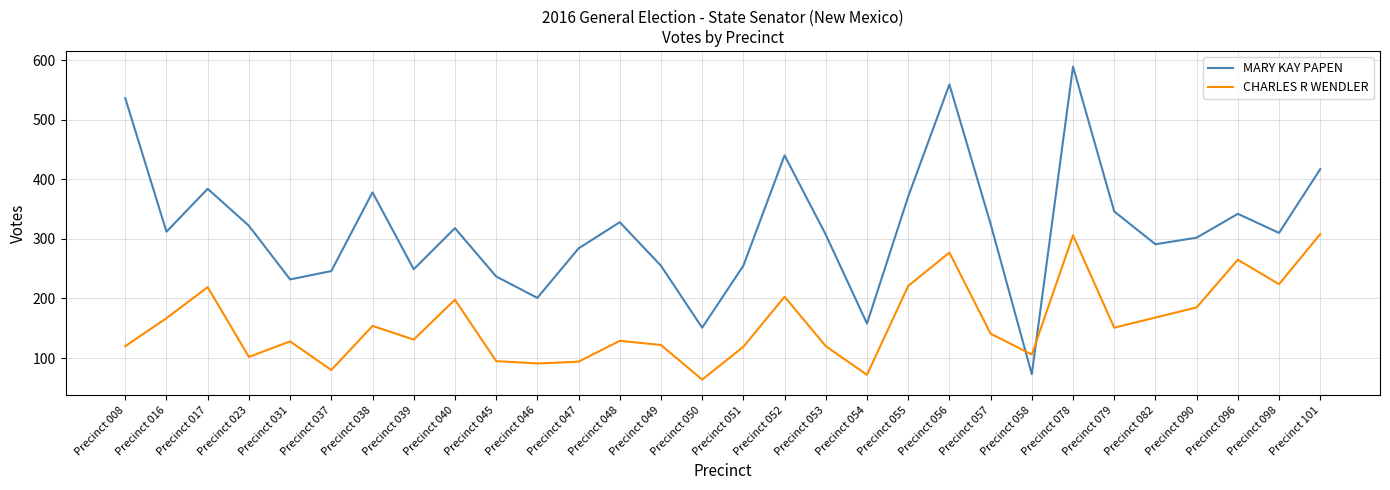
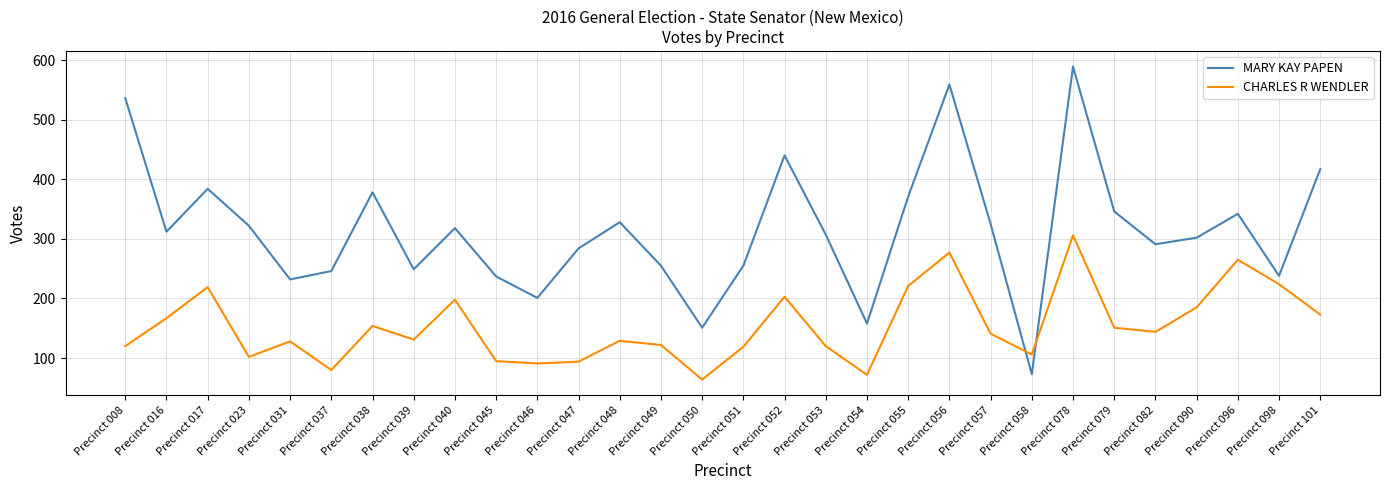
  {
    "MARY KAY PAPEN": {
      "Precinct 008": 540,
      "Precinct 016": 310,
      "Precinct 017": 380,
      "Precinct 023": 320,
      "Precinct 031": 230,
      "Precinct 037": 250,
      "Precinct 038": 380,
      "Precinct 039": 250,
      "Precinct 040": 320,
      "Precinct 045": 240,
      "Precinct 046": 200,
      "Precinct 047": 280,
      "Precinct 048": 330,
      "Precinct 049": 260,
      "Precinct 050": 150,
      "Precinct 051": 260,
      "Precinct 052": 440,
      "Precinct 053": 310,
      "Precinct 054": 160,
      "Precinct 055": 370,
      "Precinct 056": 560,
      "Precinct 057": 330,
      "Precinct 058": 70,
      "Precinct 078": 590,
      "Precinct 079": 350,
      "Precinct 082": 290,
      "Precinct 090": 300,
      "Precinct 096": 340,
-     "Precinct 098": 310,
+     "Precinct 098": 240,
      "Precinct 101": 420
    },
    "CHARLES R WENDLER": {
      "Precinct 008": 120,
      "Precinct 016": 170,
      "Precinct 017": 220,
      "Precinct 023": 100,
      "Precinct 031": 130,
      "Precinct 037": 80,
      "Precinct 038": 150,
      "Precinct 039": 130,
      "Precinct 040": 200,
      "Precinct 045": 100,
      "Precinct 046": 90,
      "Precinct 047": 90,
      "Precinct 048": 130,
      "Precinct 049": 120,
      "Precinct 050": 60,
      "Precinct 051": 120,
      "Precinct 052": 200,
      "Precinct 053": 120,
      "Precinct 054": 70,
      "Precinct 055": 220,
      "Precinct 056": 280,
      "Precinct 057": 140,
      "Precinct 058": 110,
      "Precinct 078": 310,
      "Precinct 079": 150,
-     "Precinct 082": 170,
+     "Precinct 082": 140,
      "Precinct 090": 190,
      "Precinct 096": 270,
      "Precinct 098": 220,
-     "Precinct 101": 310
+     "Precinct 101": 170
    }
  }
